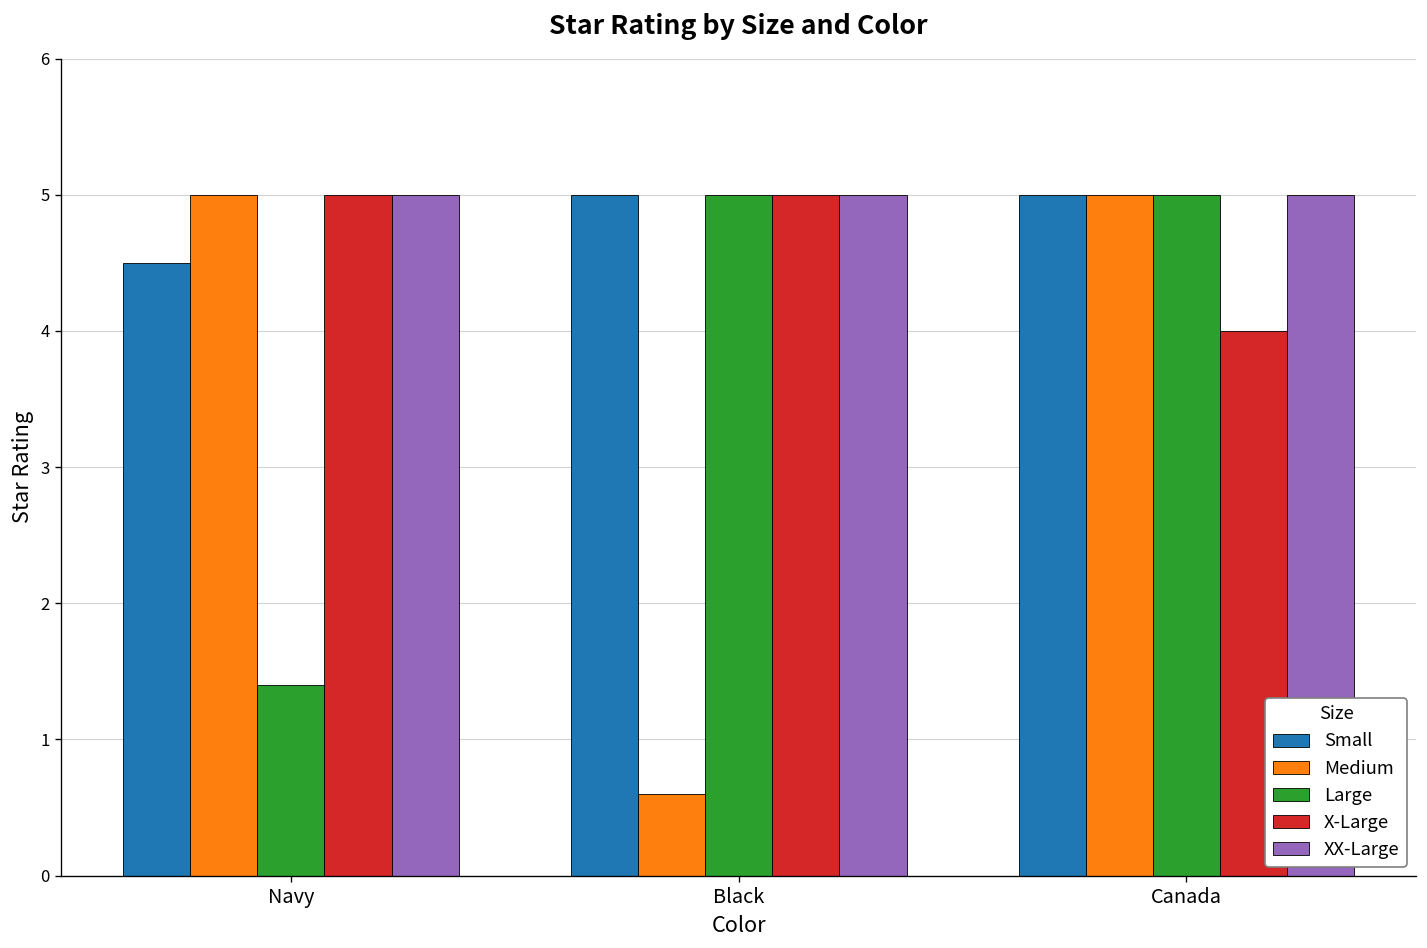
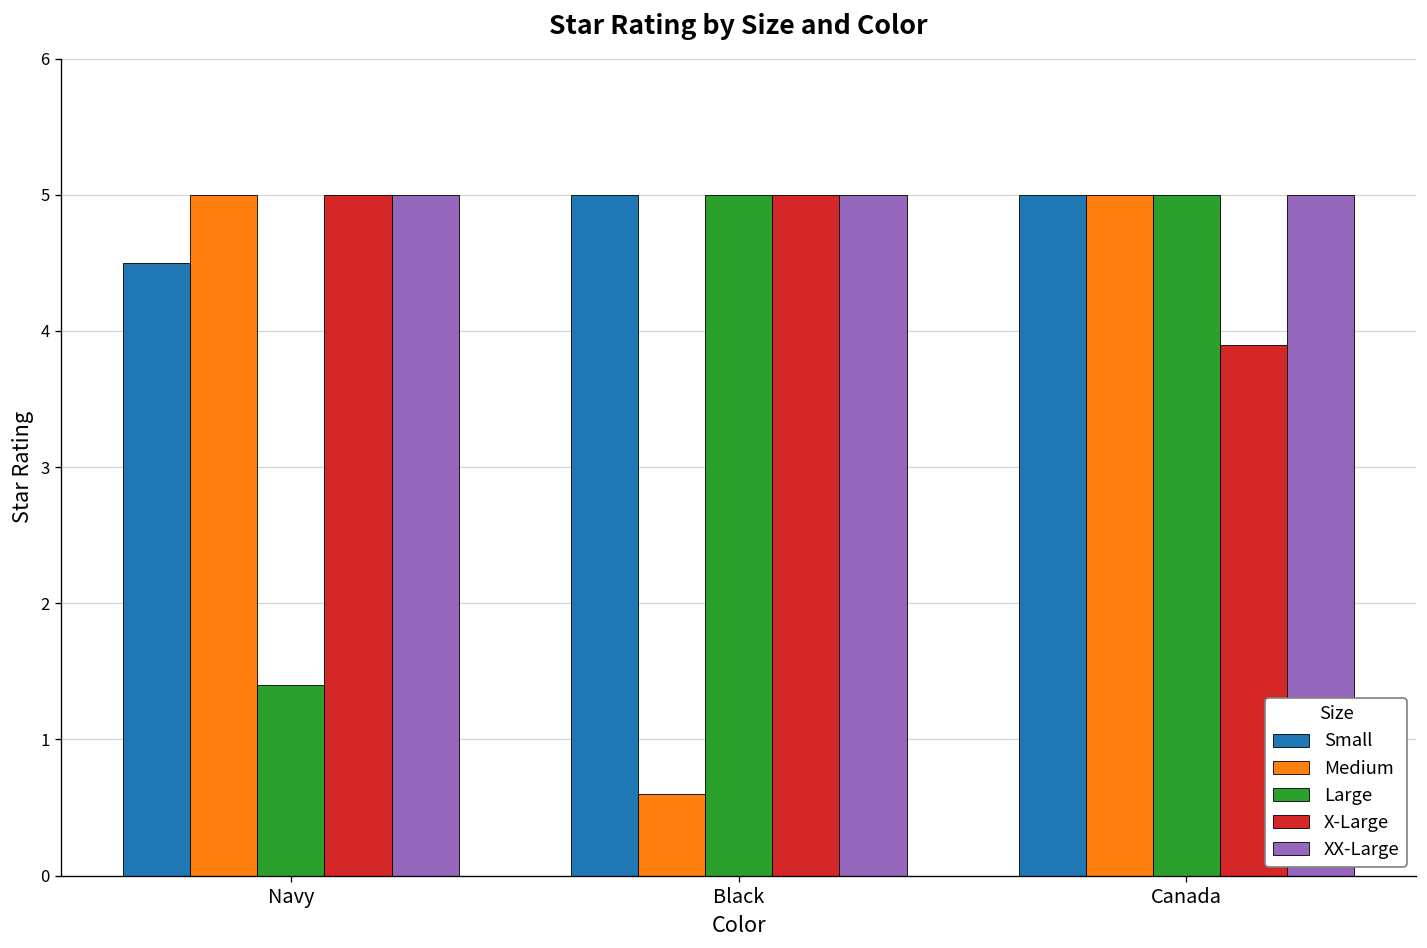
  {
    "Small": {
      "Navy": 4.5,
      "Black": 5.0,
      "Canada": 5.0
    },
    "Medium": {
      "Navy": 5.0,
      "Black": 0.6,
      "Canada": 5.0
    },
    "Large": {
      "Navy": 1.4,
      "Black": 5.0,
      "Canada": 5.0
    },
    "X-Large": {
      "Navy": 5.0,
      "Black": 5.0,
-     "Canada": 4.0
+     "Canada": 3.9
    },
    "XX-Large": {
      "Navy": 5.0,
      "Black": 5.0,
      "Canada": 5.0
    }
  }
